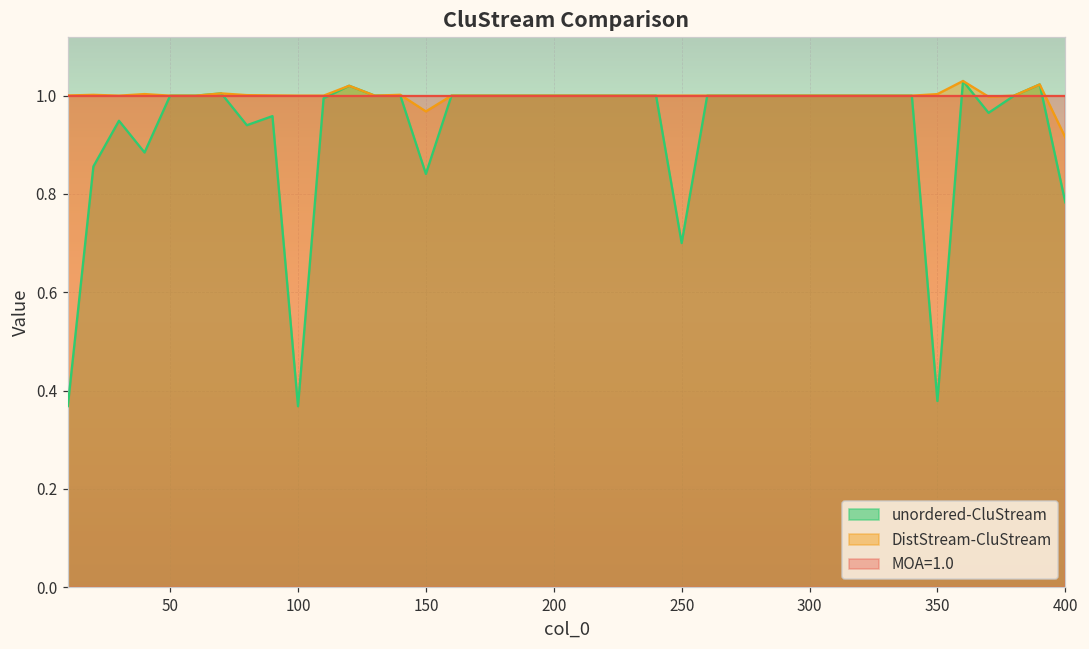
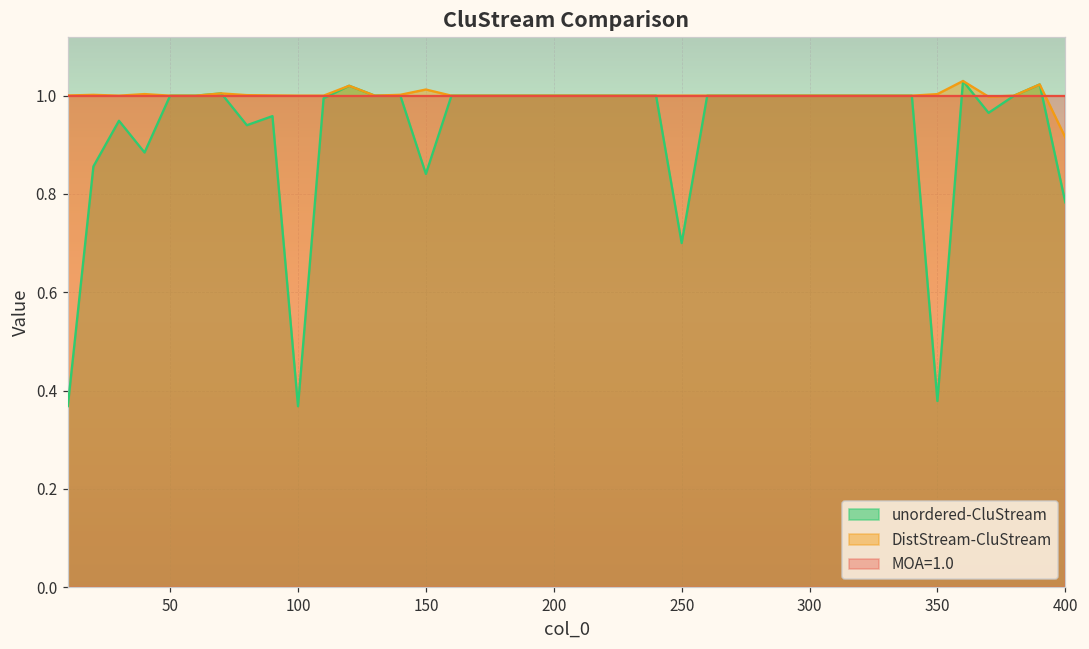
  {
    "unordered-CluStream": {
      "100": 0.37,
      "150": 0.84,
      "250": 0.70,
      "350": 0.38,
      "400": 0.78
    },
    "DistStream-CluStream": {
-     "150": 0.97,
+     "150": 1.01,
      "400": 0.92
    },
    "MOA=1.0": {
      "150": 1.00,
      "400": 1.00
    }
  }
